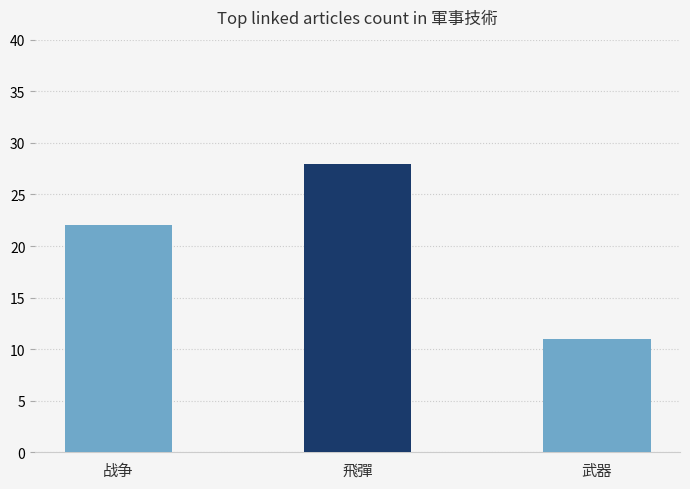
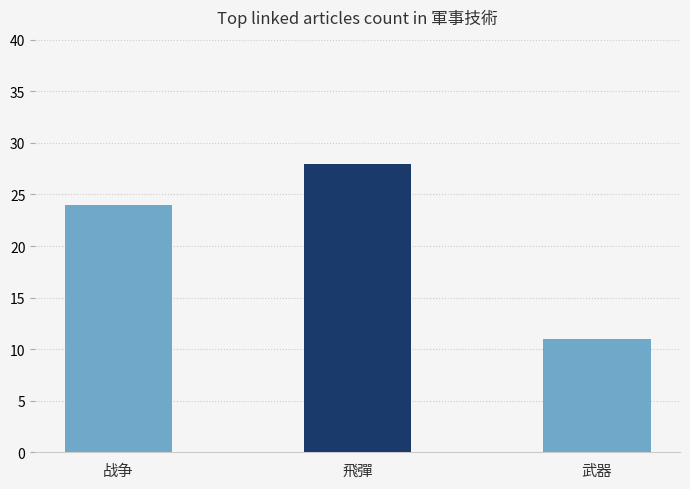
  {
-   "战争": 22,
+   "战争": 24,
    "飛彈": 28,
    "武器": 11
  }
